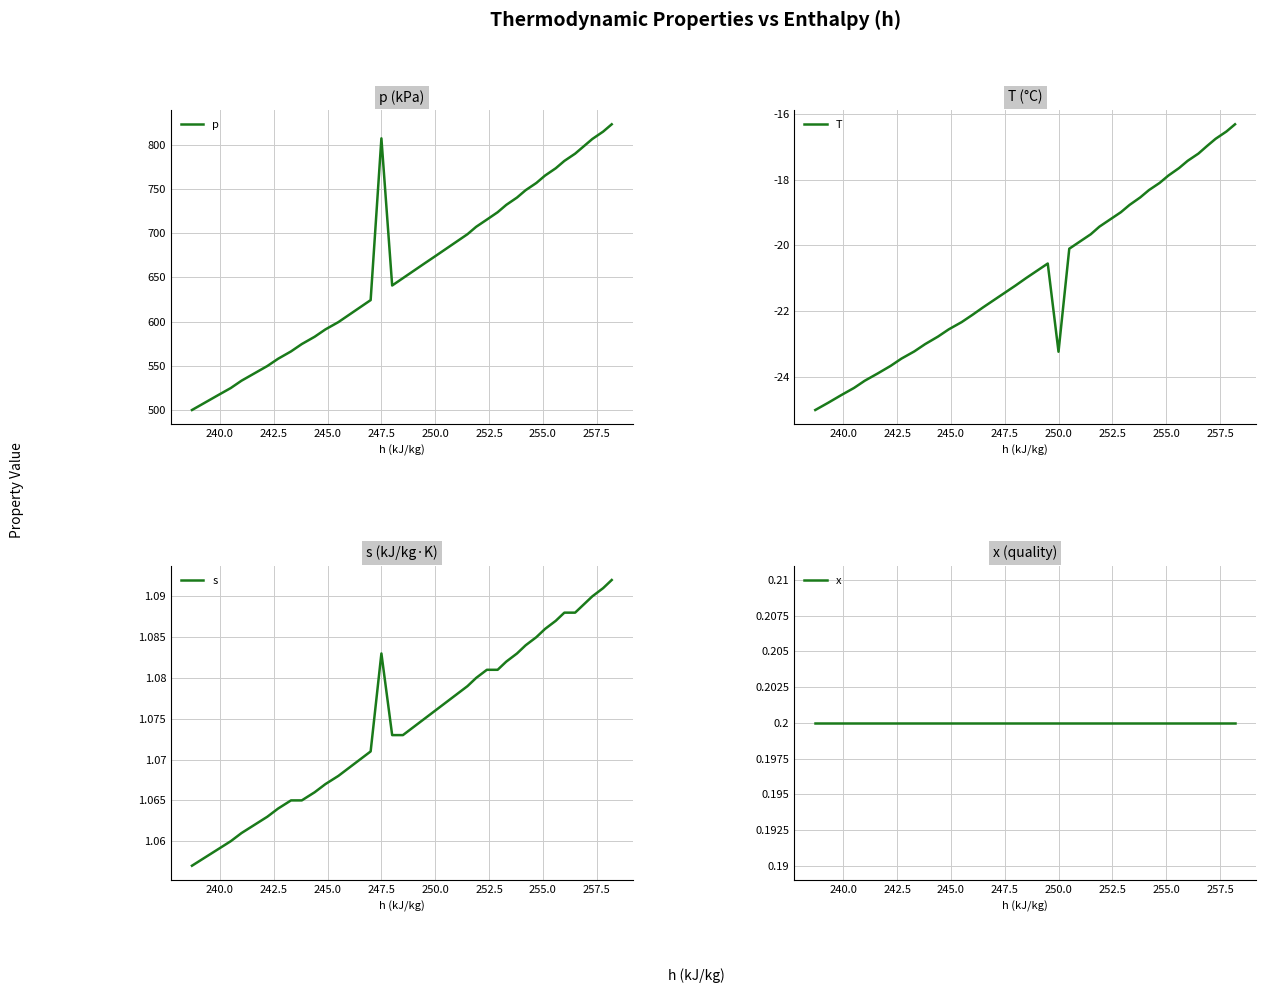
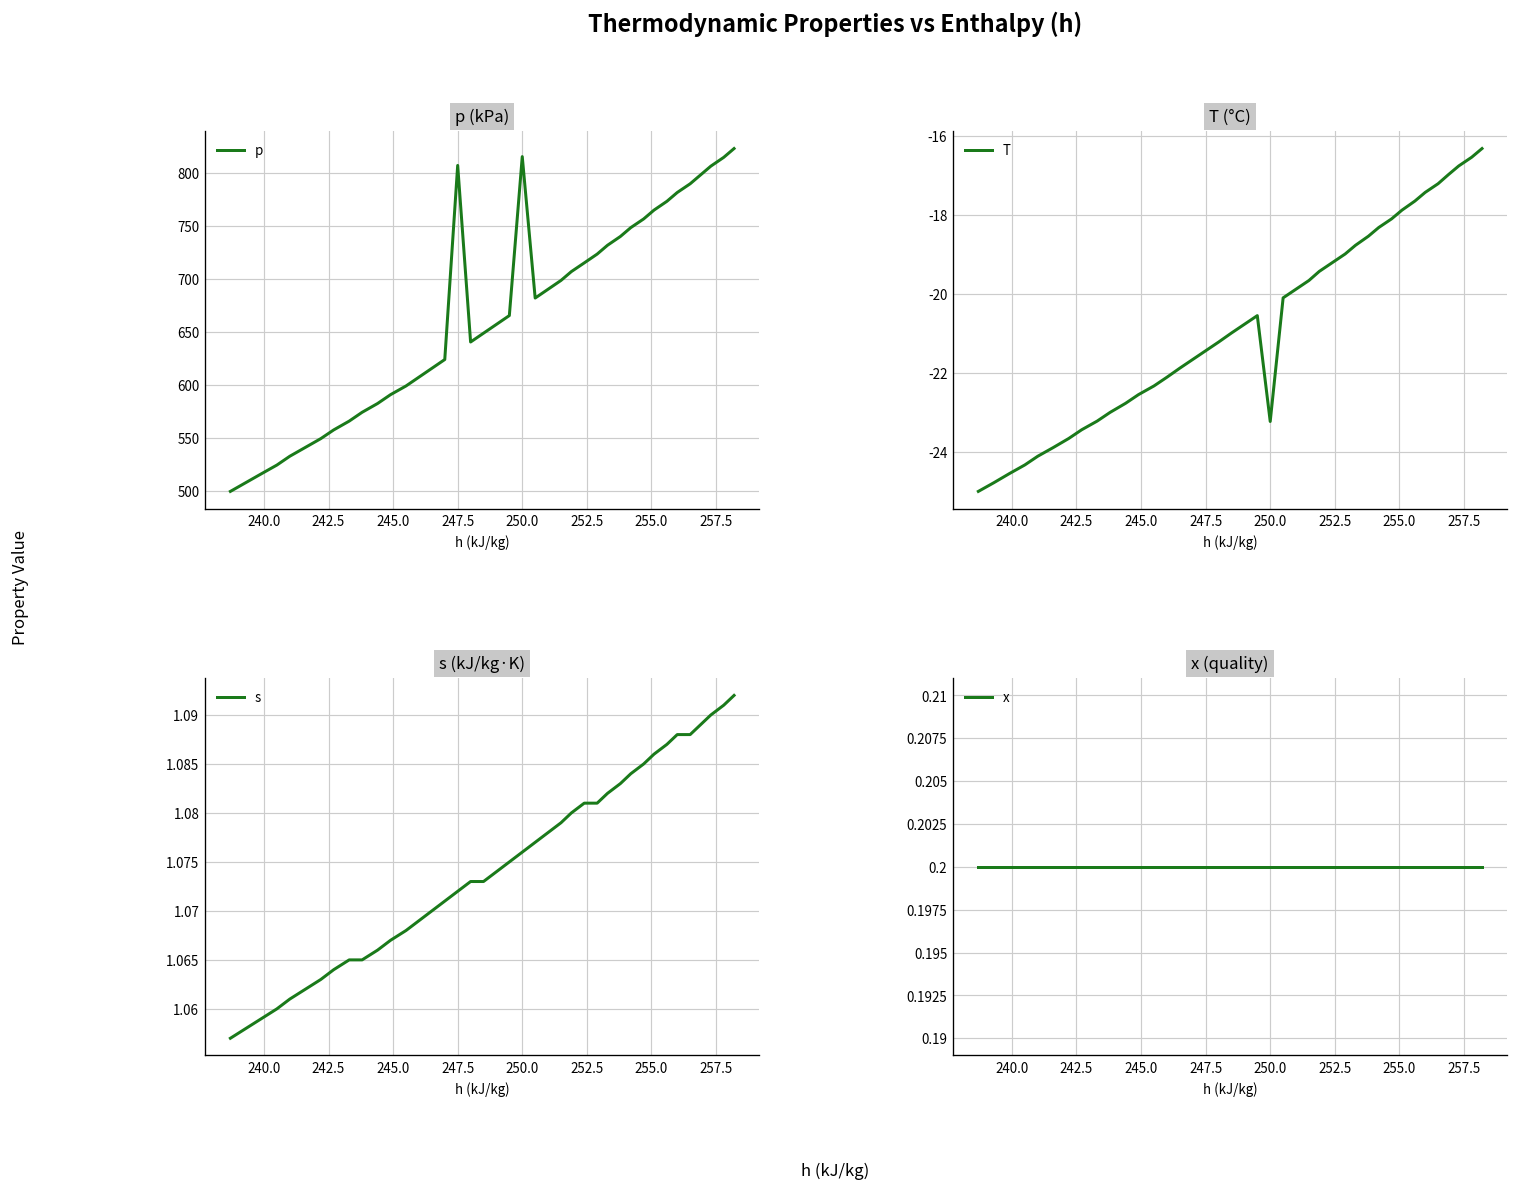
  {
    "p (kPa)": {
      "247.5": 810,
-     "250.0": 670
+     "250.0": 820
    },
    "T (°C)": {
      "247.5": -21.4,
      "250.0": -23.2
    },
    "s (kJ/kg·K)": {
-     "247.5": 1.083,
+     "247.5": 1.072,
      "250.0": 1.076
    },
    "x (quality)": {
      "247.5": 0.2000,
      "250.0": 0.2000
    }
  }
